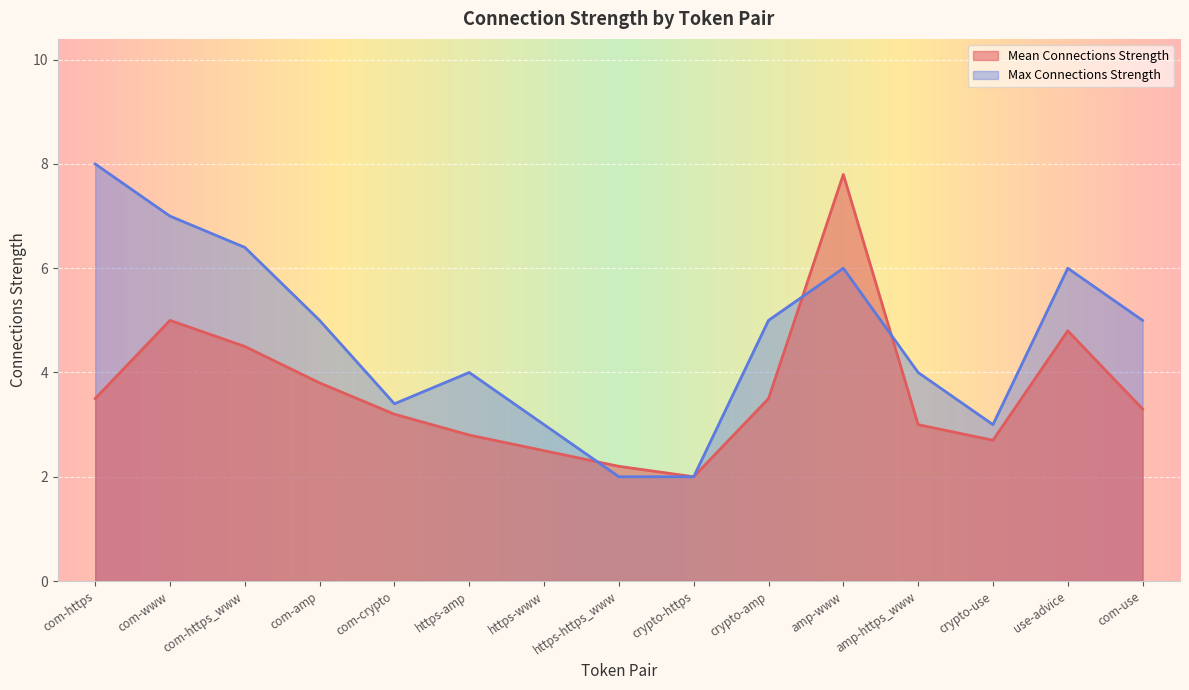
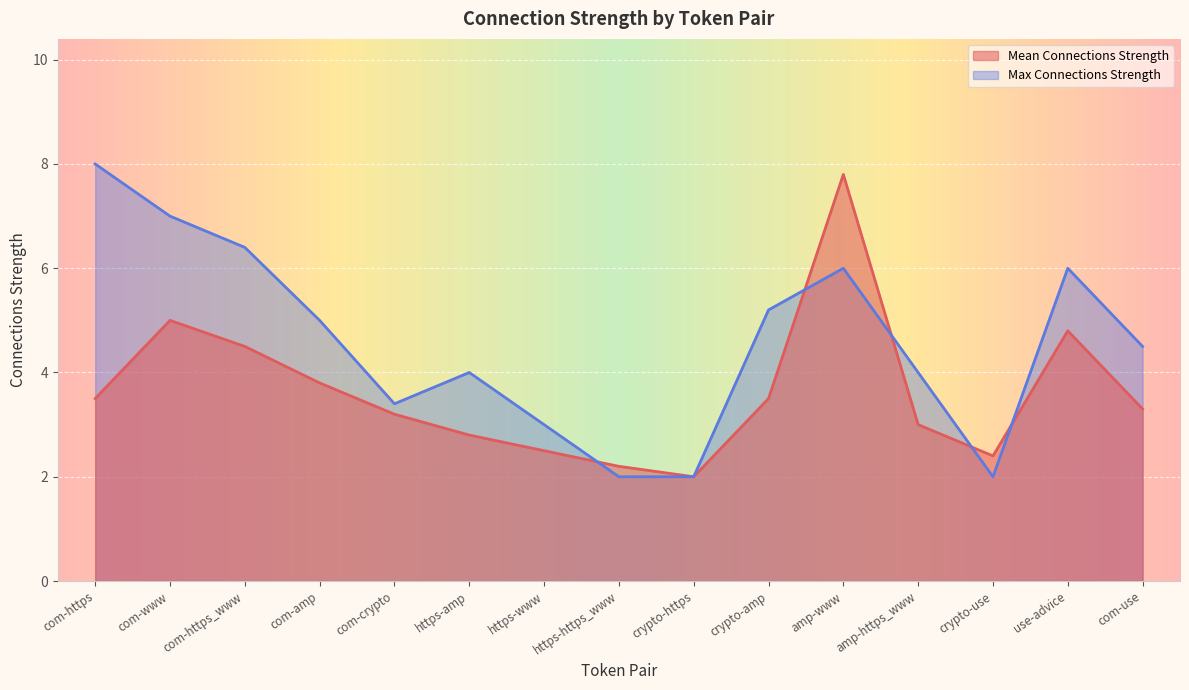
  {
    "Mean Connections Strength": {
      "com-https": 3.5,
      "com-www": 5.0,
      "com-https_www": 4.5,
      "com-amp": 3.8,
      "com-crypto": 3.2,
      "https-amp": 2.8,
      "https-www": 2.5,
      "https-https_www": 2.2,
      "crypto-amp": 3.5,
      "amp-www": 7.8,
      "amp-https_www": 3.0,
-     "crypto-use": 2.7,
+     "crypto-use": 2.4,
      "use-advice": 4.8,
      "com-use": 3.3
    },
    "Max Connections Strength": {
      "com-https": 8.0,
      "com-www": 7.0,
      "com-https_www": 6.4,
      "com-amp": 5.0,
      "com-crypto": 3.4,
      "https-amp": 4.0,
      "https-www": 3.0,
      "https-https_www": 2.0,
-     "crypto-amp": 5.0,
+     "crypto-amp": 5.2,
      "amp-www": 6.0,
      "amp-https_www": 4.0,
-     "crypto-use": 3,
+     "crypto-use": 2,
      "use-advice": 6.0,
-     "com-use": 5.0
+     "com-use": 4.5
    }
  }
